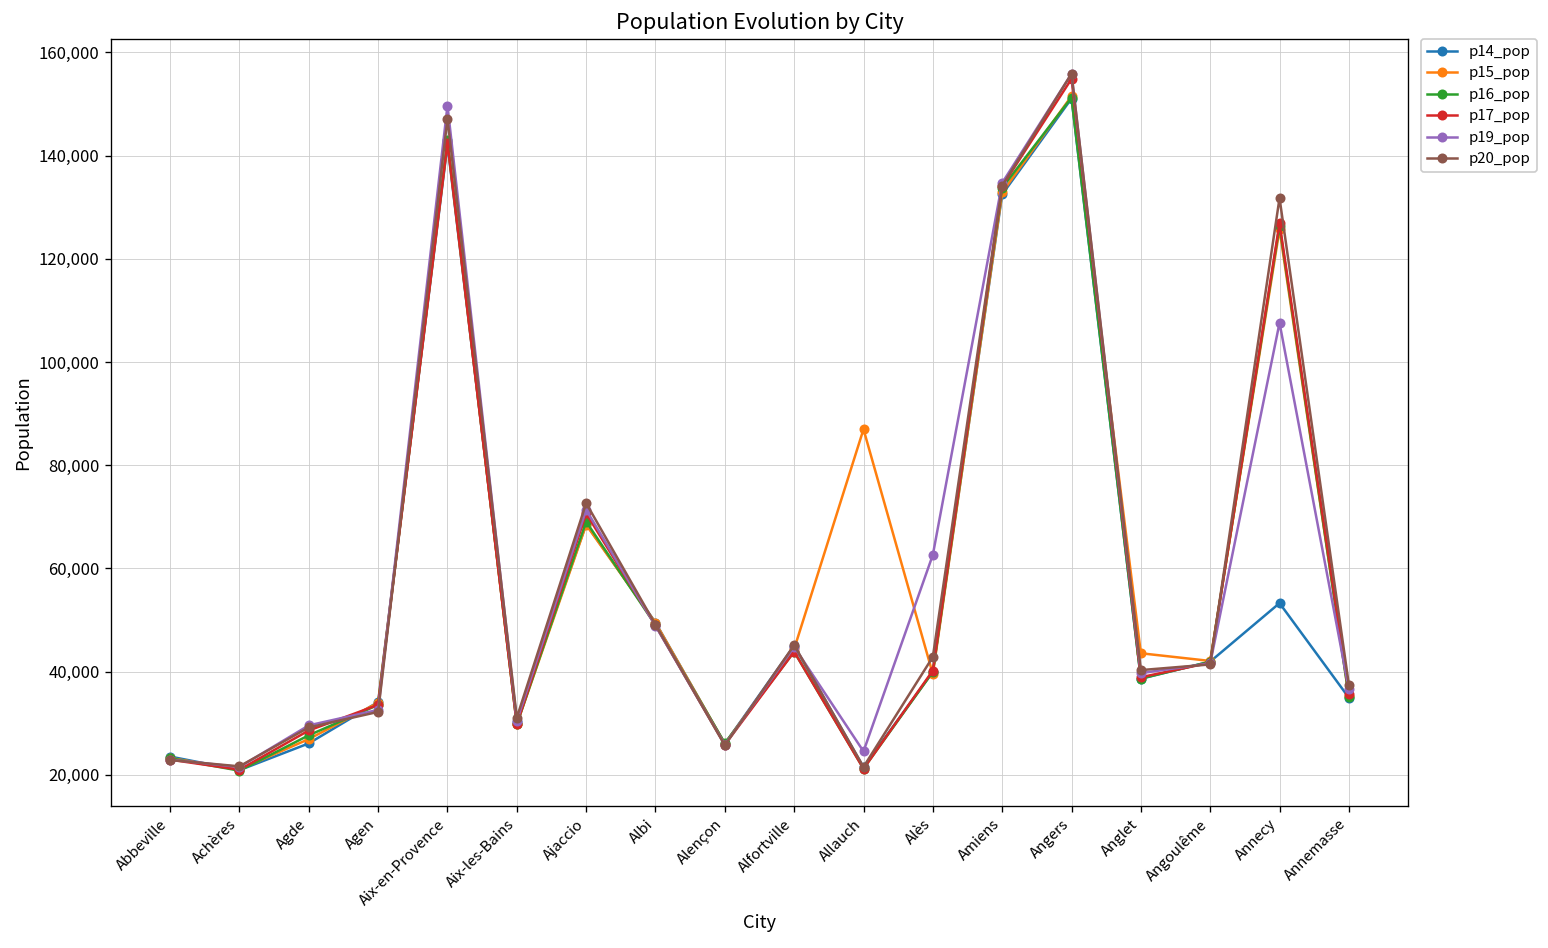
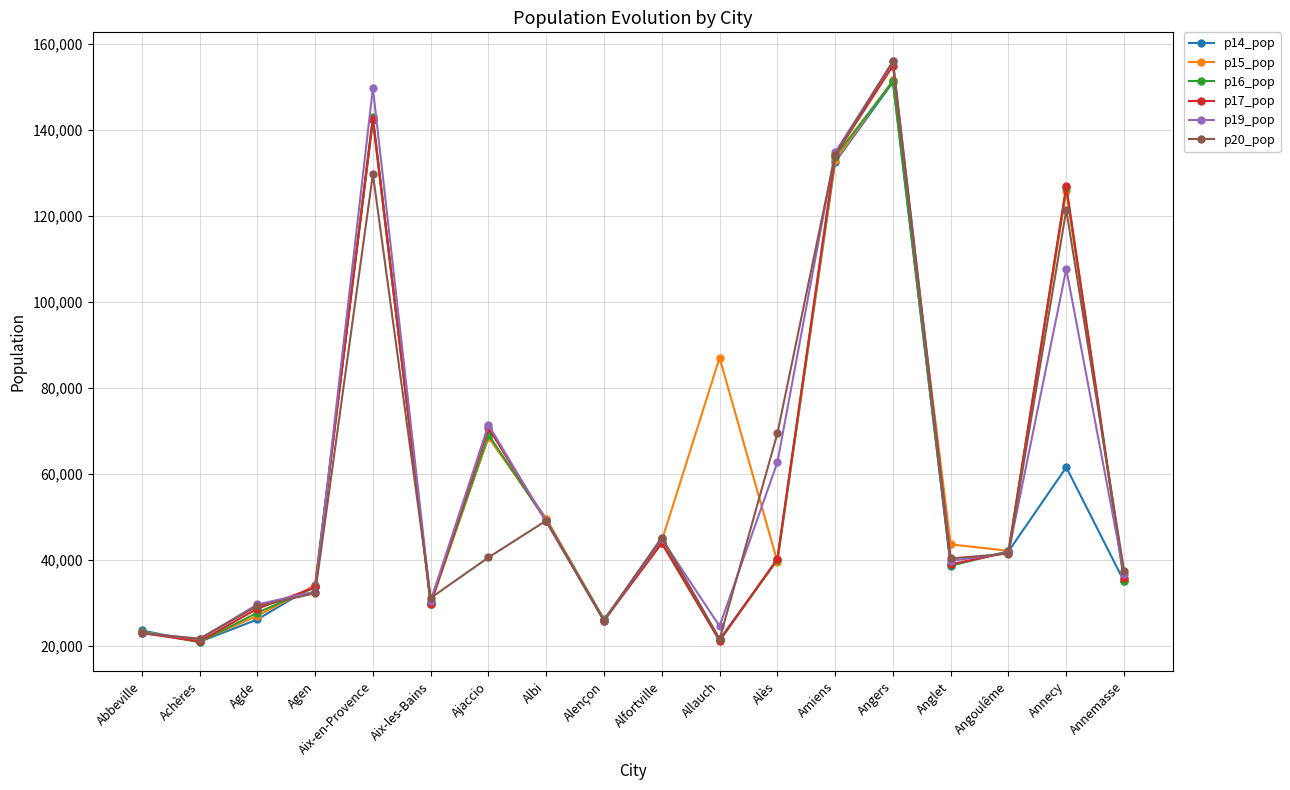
  {
    "p14_pop": {
      "Agde": "26,000",
-     "Annecy": "53,000"
+     "Annecy": "61,000"
    },
    "p15_pop": {
      "Agde": "27,000",
      "Allauch": "87,000",
      "Anglet": "44,000",
      "Annecy": "126,000"
    },
    "p16_pop": {
      "Agde": "28,000"
    },
    "p17_pop": {
      "Ajaccio": "71,000",
      "Angers": "155,000"
    },
    "p19_pop": {
      "Aix-en-Provence": "150,000",
      "Ajaccio": "71,000",
      "Allauch": "25,000",
      "Alès": "63,000",
      "Anglet": "40,000",
      "Annecy": "108,000",
      "Annemasse": "37,000"
    },
    "p20_pop": {
-     "Aix-en-Provence": "147,000",
+     "Aix-en-Provence": "130,000",
      "Aix-les-Bains": "31,000",
-     "Ajaccio": "73,000",
-     "Alès": "43,000",
+     "Ajaccio": "41,000",
+     "Alès": "69,000",
      "Anglet": "40,000",
-     "Annecy": "132,000",
+     "Annecy": "121,000",
      "Annemasse": "37,000"
    }
  }
